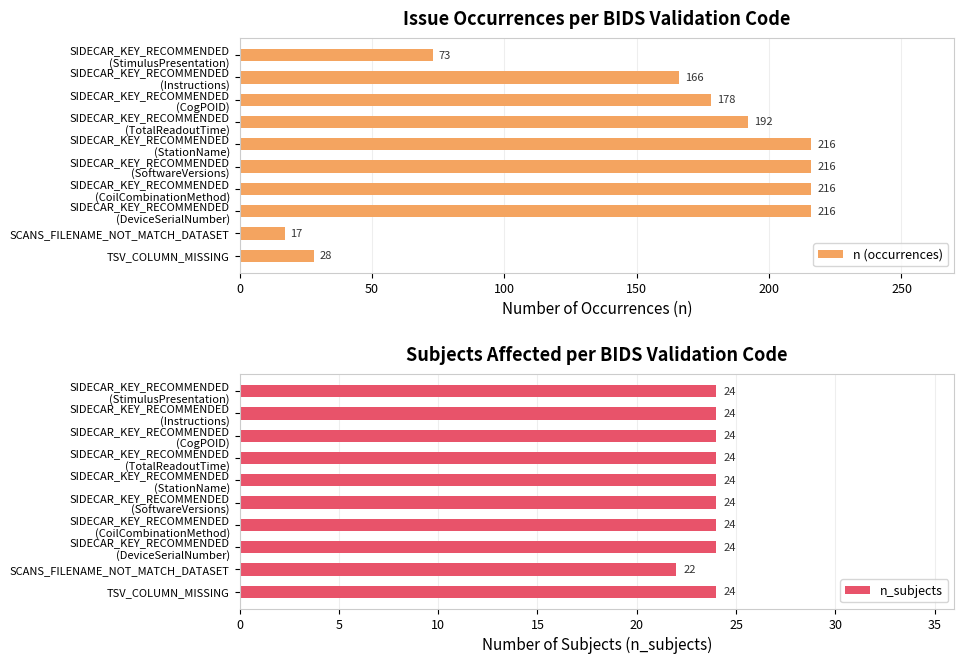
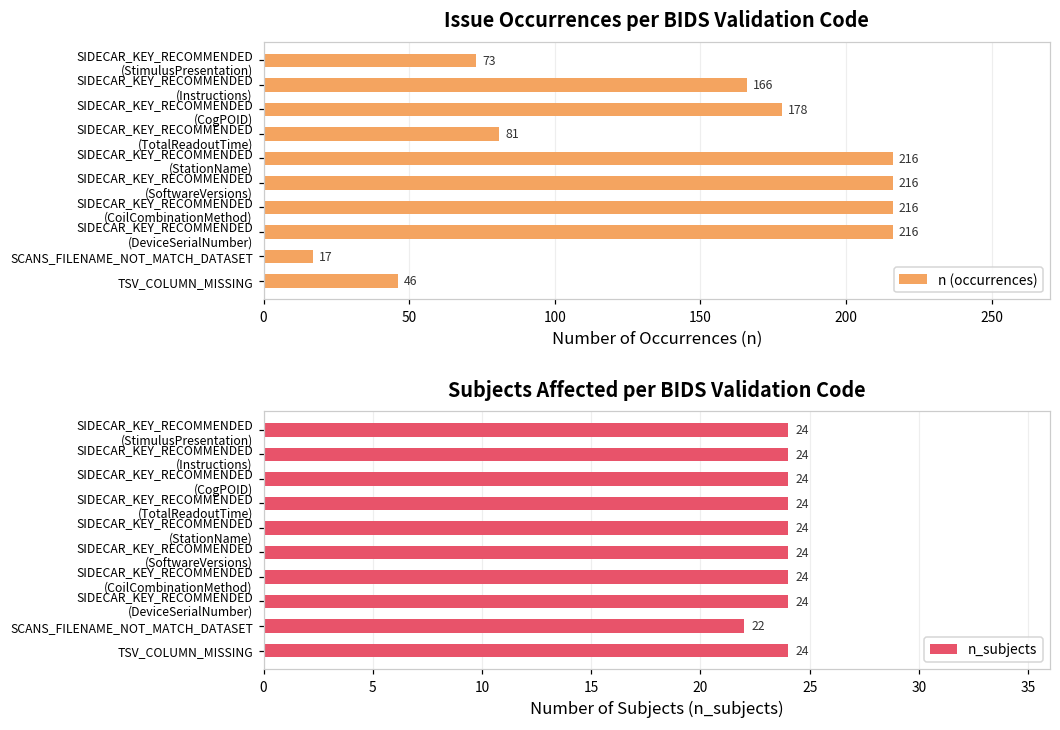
  {
    "Issue Occurrences per BIDS Validation Code": {
      "SIDECAR_KEY_RECOMMENDED (StimulusPresentation)": 73,
      "SIDECAR_KEY_RECOMMENDED (Instructions)": 166,
      "SIDECAR_KEY_RECOMMENDED (CogPOID)": 178,
-     "SIDECAR_KEY_RECOMMENDED (TotalReadoutTime)": 192,
+     "SIDECAR_KEY_RECOMMENDED (TotalReadoutTime)": 81,
      "SIDECAR_KEY_RECOMMENDED (StationName)": 216,
      "SIDECAR_KEY_RECOMMENDED (SoftwareVersions)": 216,
      "SIDECAR_KEY_RECOMMENDED (CoilCombinationMethod)": 216,
      "SIDECAR_KEY_RECOMMENDED (DeviceSerialNumber)": 216,
      "SCANS_FILENAME_NOT_MATCH_DATASET": 17,
-     "TSV_COLUMN_MISSING": 28
+     "TSV_COLUMN_MISSING": 46
    },
    "Subjects Affected per BIDS Validation Code": {
      "SIDECAR_KEY_RECOMMENDED (StimulusPresentation)": 24,
      "SIDECAR_KEY_RECOMMENDED (Instructions)": 24,
      "SIDECAR_KEY_RECOMMENDED (CogPOID)": 24,
      "SIDECAR_KEY_RECOMMENDED (TotalReadoutTime)": 24,
      "SIDECAR_KEY_RECOMMENDED (StationName)": 24,
      "SIDECAR_KEY_RECOMMENDED (SoftwareVersions)": 24,
      "SIDECAR_KEY_RECOMMENDED (CoilCombinationMethod)": 24,
      "SIDECAR_KEY_RECOMMENDED (DeviceSerialNumber)": 24,
      "SCANS_FILENAME_NOT_MATCH_DATASET": 22,
      "TSV_COLUMN_MISSING": 24
    }
  }
